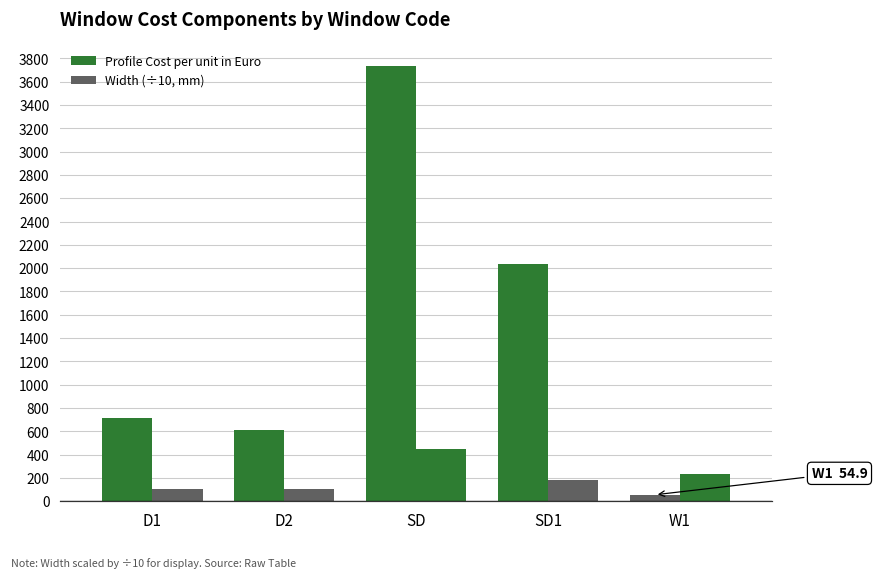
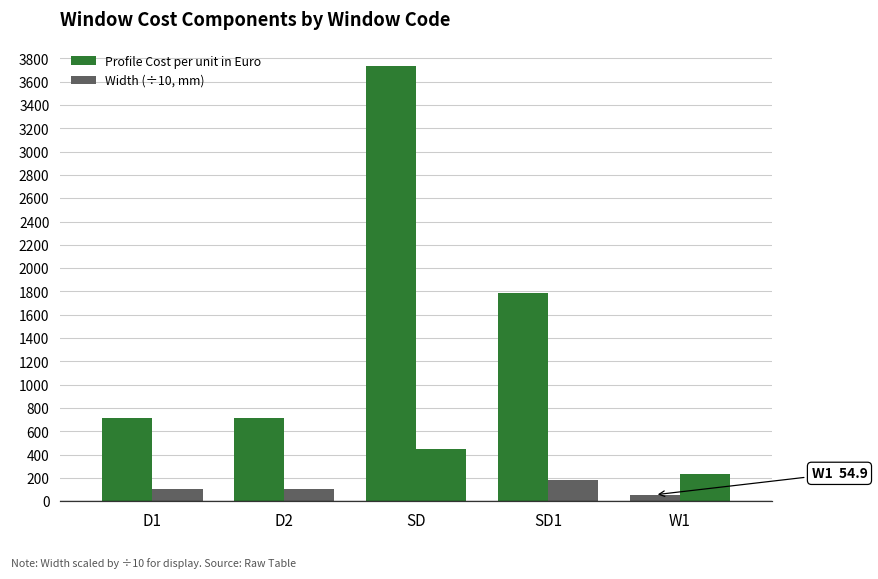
  {
    "Profile Cost per unit in Euro": {
      "D1": 720,
-     "D2": 610,
+     "D2": 720,
      "SD": 3740,
-     "SD1": 2030,
+     "SD1": 1780,
      "W1": 50
    },
    "Width (÷10, mm)": {
      "D1": 110,
      "D2": 110,
      "SD": 450,
      "SD1": 180
    }
  }
